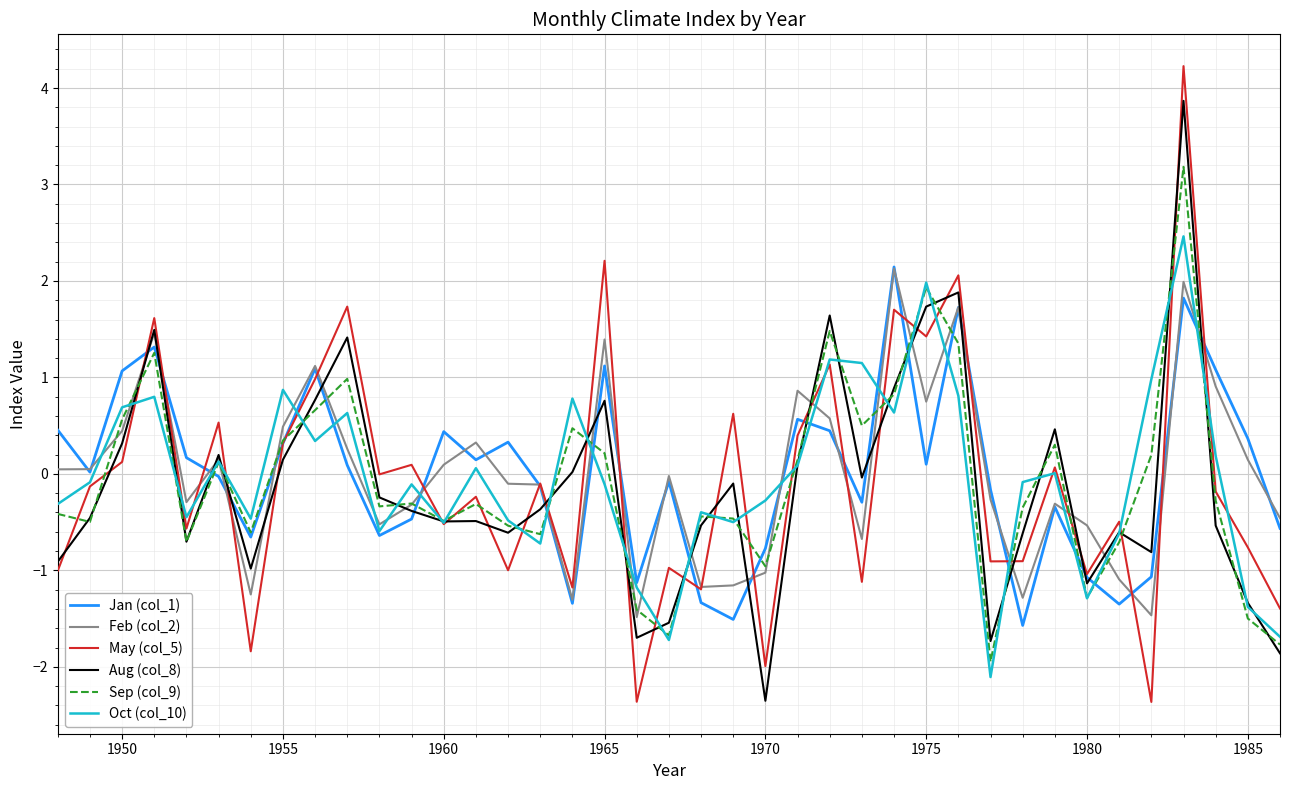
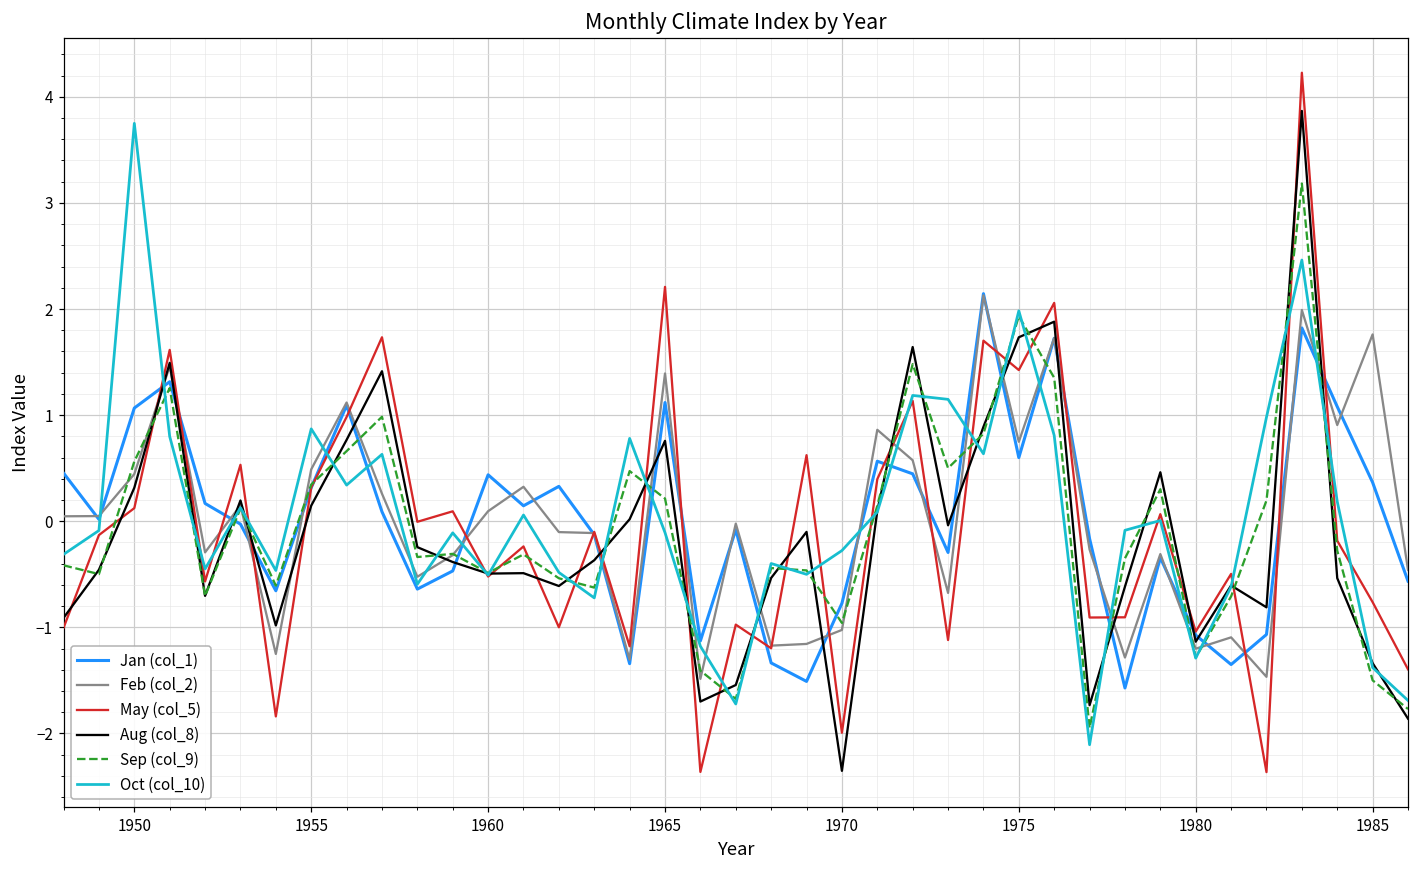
  {
    "Jan (col_1)": {
      "1950": 1.1,
      "1960": 0.4,
      "1965": 1.1,
      "1970": -0.8,
-     "1975": 0.1,
+     "1975": 0.6,
      "1980": -1.1,
      "1985": 0.4
    },
    "Feb (col_2)": {
      "1950": 0.4,
      "1955": 0.5,
      "1960": 0.1,
      "1965": 1.4,
      "1970": -1.0,
      "1975": 0.7,
-     "1980": -0.5,
-     "1985": 0.1
+     "1980": -1.2,
+     "1985": 1.8
    },
    "May (col_5)": {
      "1950": 0.1,
      "1965": 2.2,
      "1970": -2.0,
      "1975": 1.4,
      "1980": -1.0,
      "1985": -0.8
    },
    "Aug (col_8)": {
      "1950": 0.3,
      "1955": 0.1,
      "1965": 0.8,
      "1970": -2.4,
      "1975": 1.7,
      "1980": -1.1,
      "1985": -1.3
    },
    "Sep (col_9)": {
      "1950": 0.6,
      "1955": 0.3,
      "1965": 0.2,
      "1970": -1.0,
      "1975": 1.9,
      "1985": -1.5
    },
    "Oct (col_10)": {
-     "1950": 0.7,
+     "1950": 3.8,
      "1955": 0.9,
      "1965": -0.1,
      "1970": -0.3,
      "1975": 2.0,
      "1985": -1.4
    }
  }
